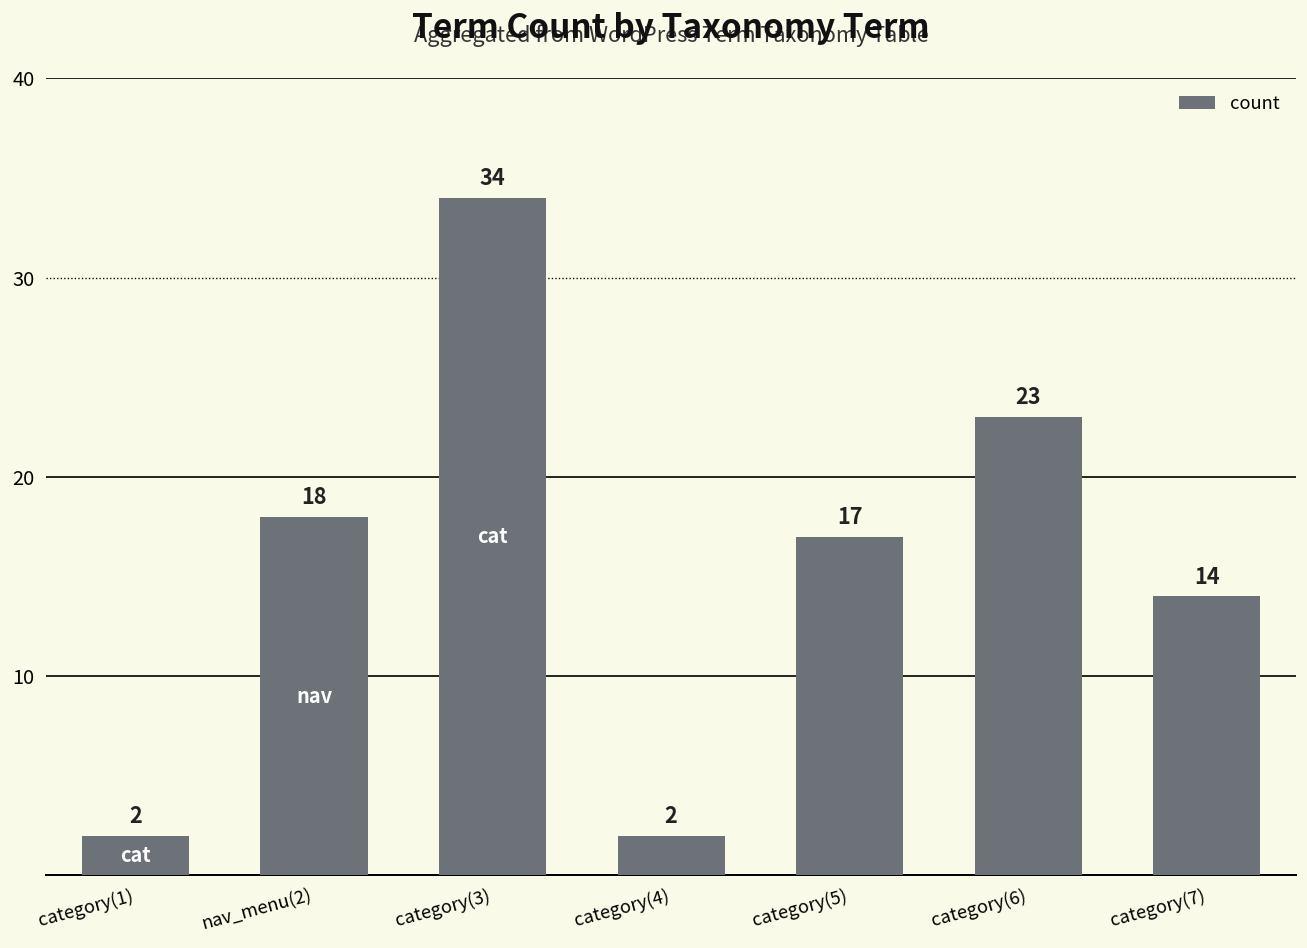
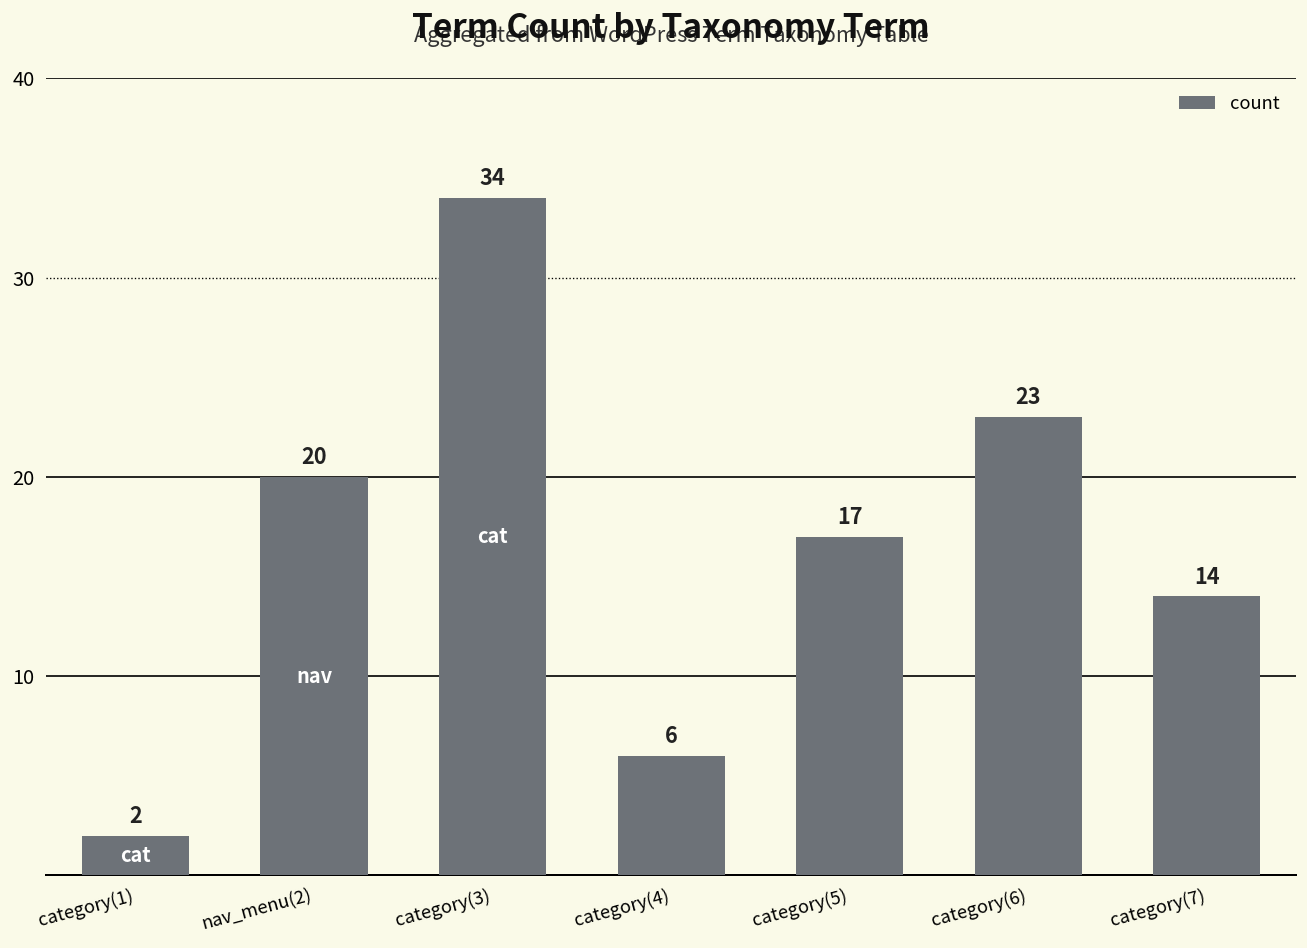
  {
    "category(1)": 2,
-   "nav_menu(2)": 18,
+   "nav_menu(2)": 20,
    "category(3)": 34,
-   "category(4)": 2,
+   "category(4)": 6,
    "category(5)": 17,
    "category(6)": 23,
    "category(7)": 14
  }
